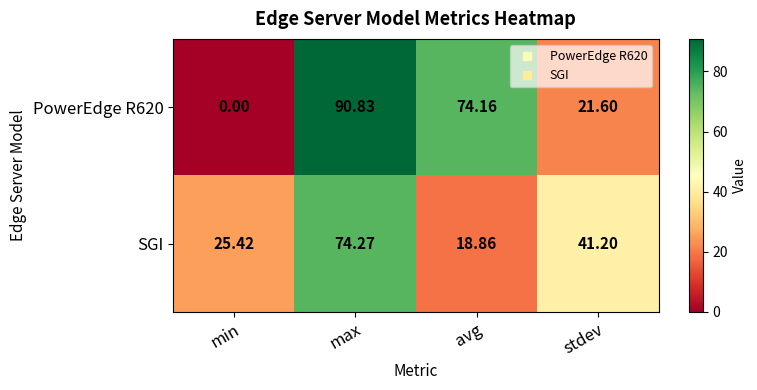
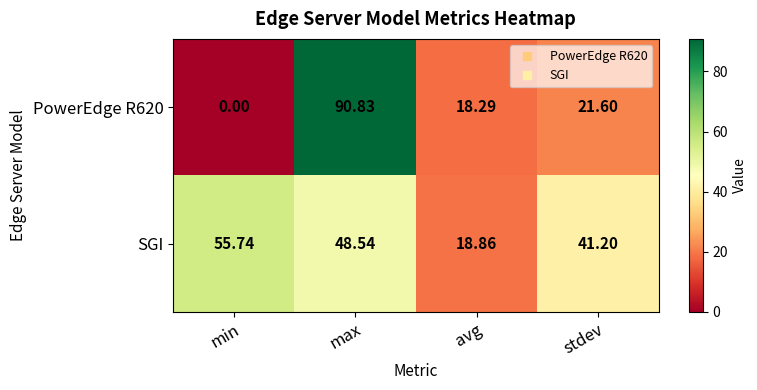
  {
    "PowerEdge R620": {
      "min": 0.00,
      "max": 90.83,
-     "avg": 74.16,
+     "avg": 18.29,
      "stdev": 21.60
    },
    "SGI": {
-     "min": 25.42,
-     "max": 74.27,
+     "min": 55.74,
+     "max": 48.54,
      "avg": 18.86,
      "stdev": 41.20
    }
  }
